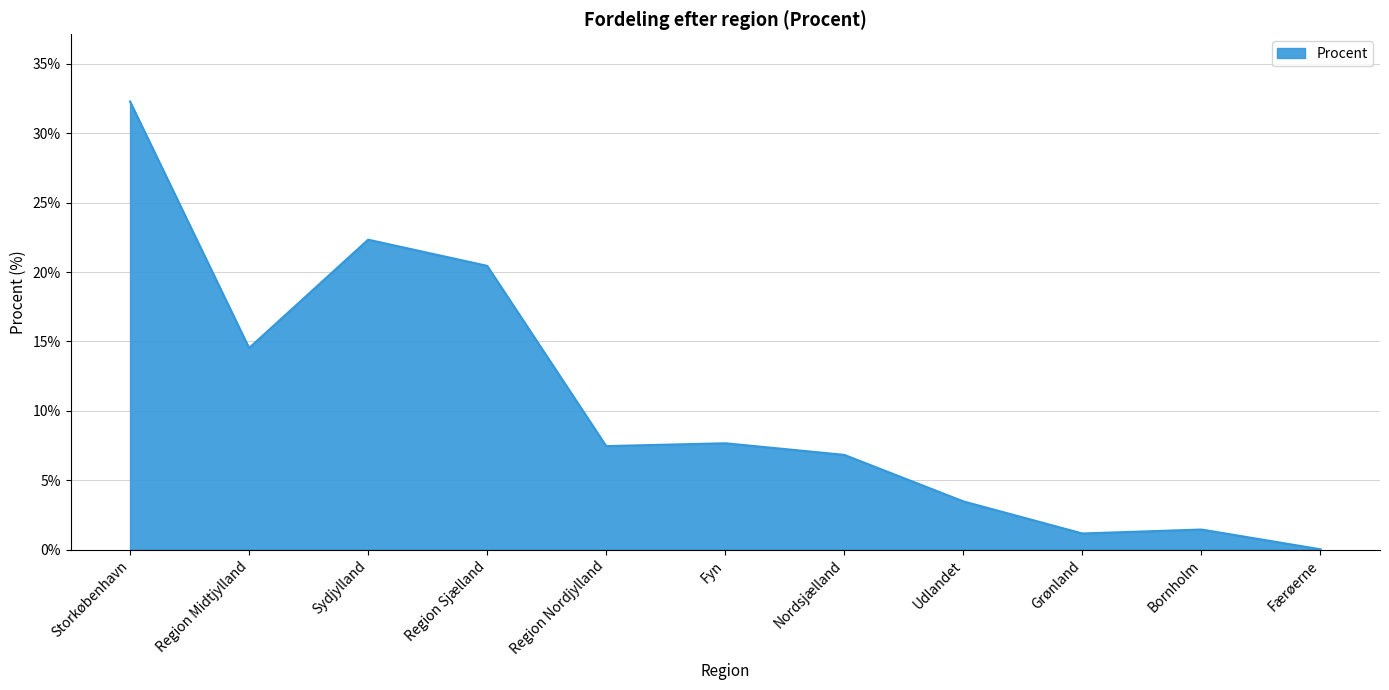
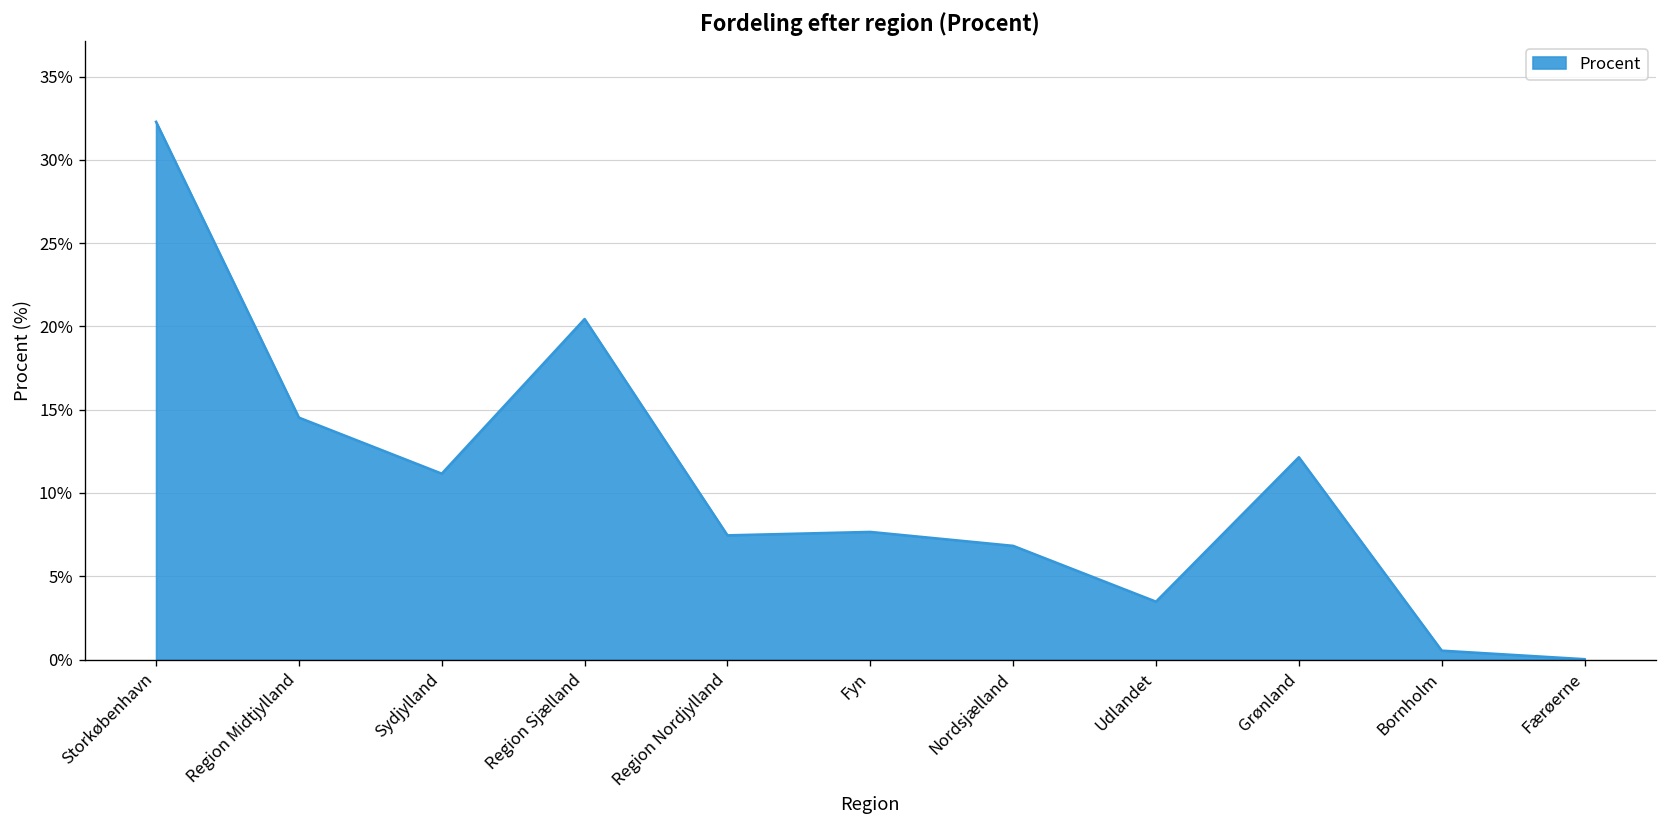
  {
    "Storkøbenhavn": "32.3%",
    "Region Midtjylland": "14.5%",
-   "Sydjylland": "22.3%",
+   "Sydjylland": "11.2%",
    "Region Sjælland": "20.4%",
    "Region Nordjylland": "7.5%",
    "Fyn": "7.7%",
    "Nordsjælland": "6.8%",
    "Udlandet": "3.5%",
-   "Grønland": "1.2%",
-   "Bornholm": "1.4%",
+   "Grønland": "12.1%",
+   "Bornholm": "0.5%",
    "Færøerne": "0.0%"
  }
